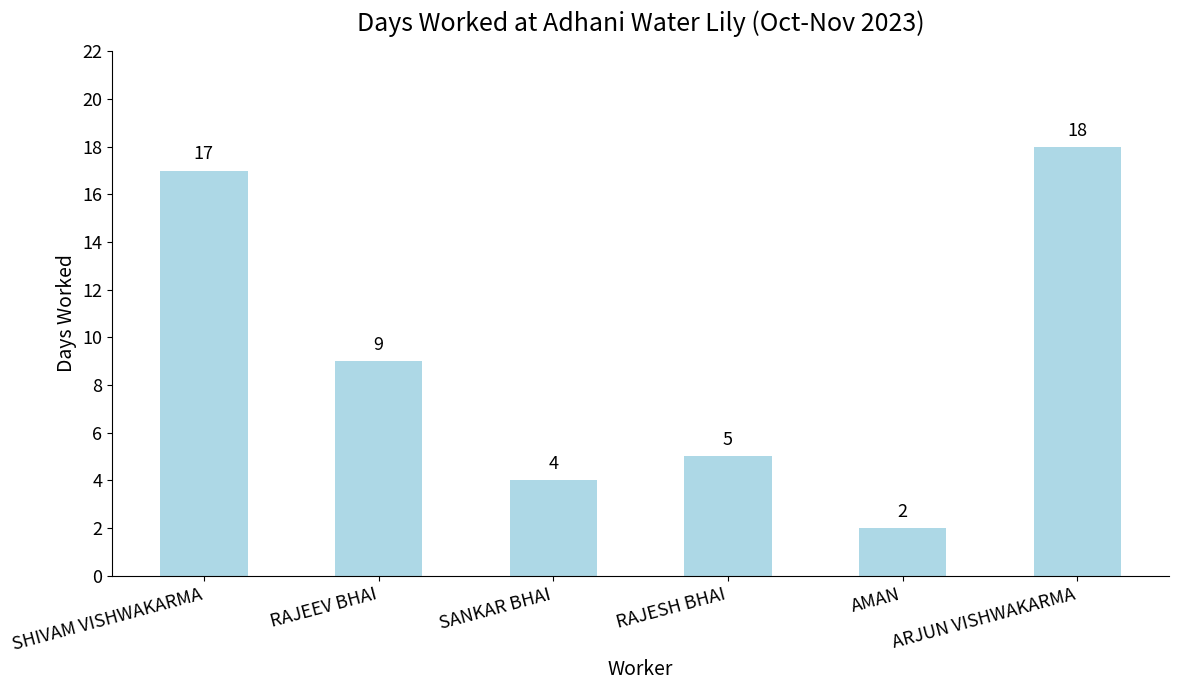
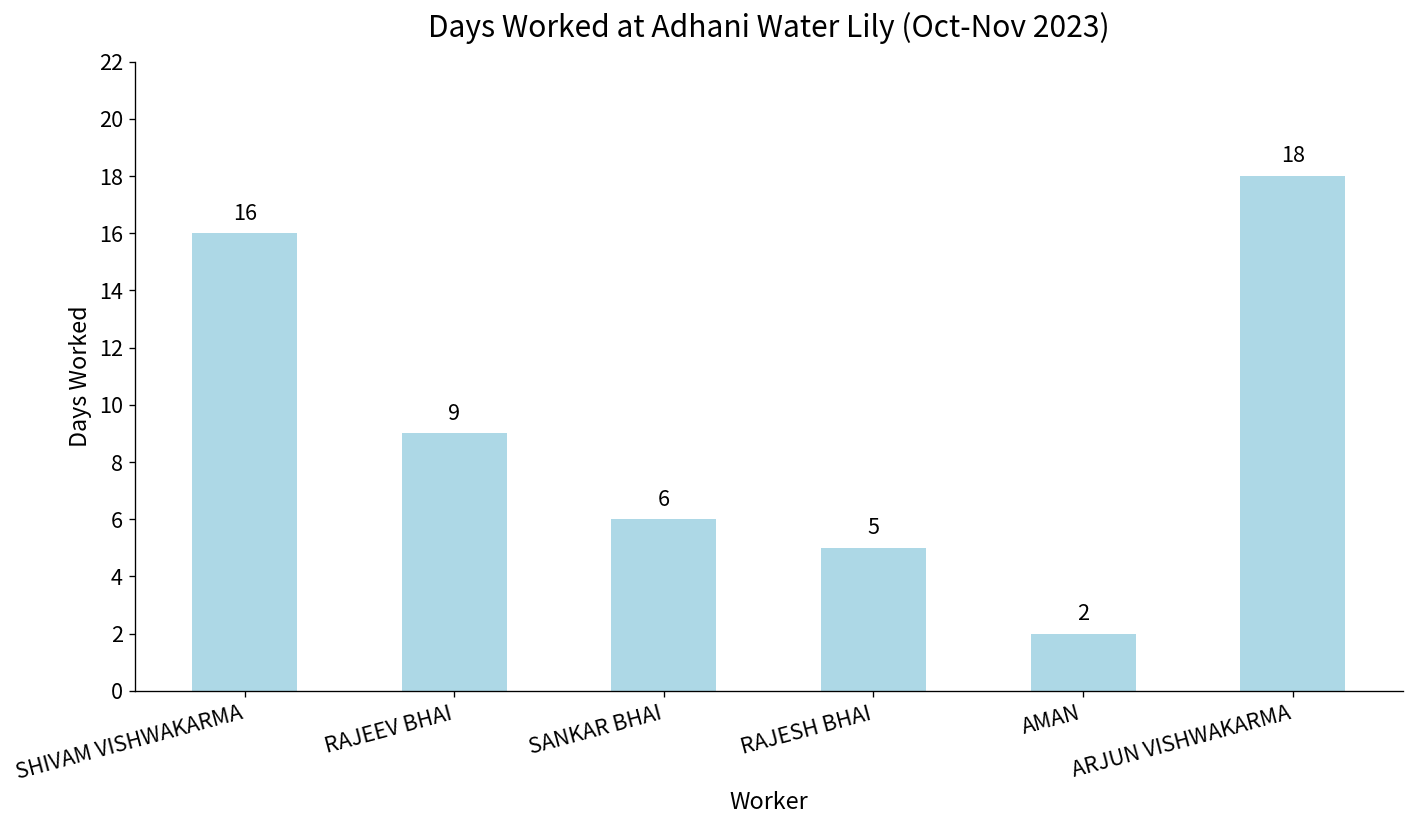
  {
-   "SHIVAM VISHWAKARMA": 17,
+   "SHIVAM VISHWAKARMA": 16,
    "RAJEEV BHAI": 9,
-   "SANKAR BHAI": 4,
+   "SANKAR BHAI": 6,
    "RAJESH BHAI": 5,
    "AMAN": 2,
    "ARJUN VISHWAKARMA": 18
  }
